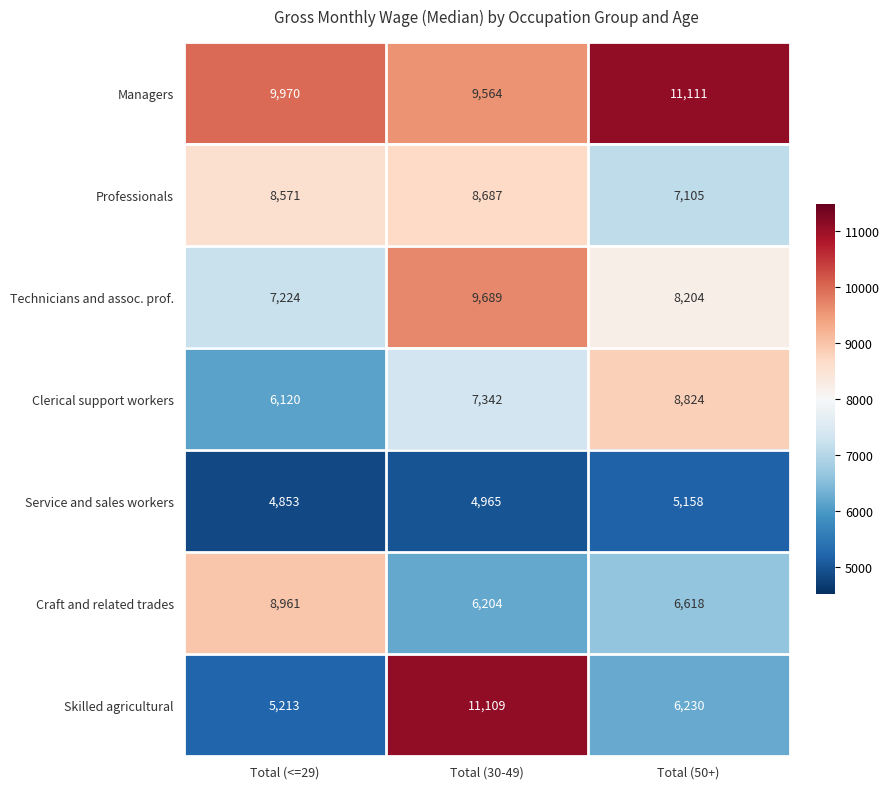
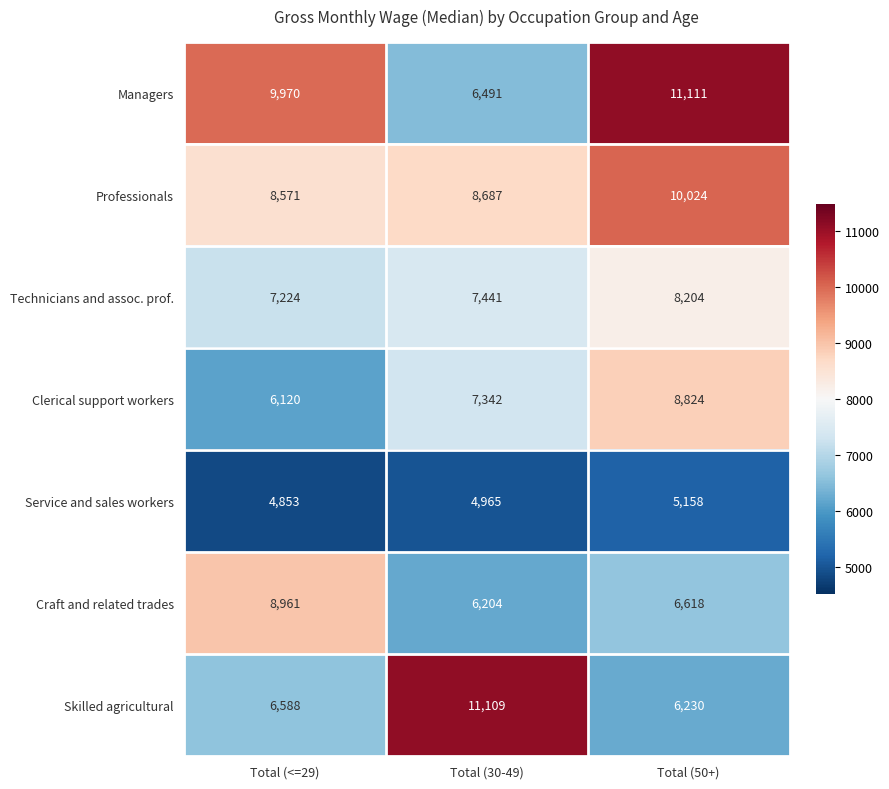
  {
    "Managers": {
      "Total (<=29)": "9,970",
-     "Total (30-49)": "9,564",
+     "Total (30-49)": "6,491",
      "Total (50+)": "11,111"
    },
    "Professionals": {
      "Total (<=29)": "8,571",
      "Total (30-49)": "8,687",
-     "Total (50+)": "7,105"
+     "Total (50+)": "10,024"
    },
    "Technicians and assoc. prof.": {
      "Total (<=29)": "7,224",
-     "Total (30-49)": "9,689",
+     "Total (30-49)": "7,441",
      "Total (50+)": "8,204"
    },
    "Clerical support workers": {
      "Total (<=29)": "6,120",
      "Total (30-49)": "7,342",
      "Total (50+)": "8,824"
    },
    "Service and sales workers": {
      "Total (<=29)": "4,853",
      "Total (30-49)": "4,965",
      "Total (50+)": "5,158"
    },
    "Craft and related trades": {
      "Total (<=29)": "8,961",
      "Total (30-49)": "6,204",
      "Total (50+)": "6,618"
    },
    "Skilled agricultural": {
-     "Total (<=29)": "5,213",
+     "Total (<=29)": "6,588",
      "Total (30-49)": "11,109",
      "Total (50+)": "6,230"
    }
  }
